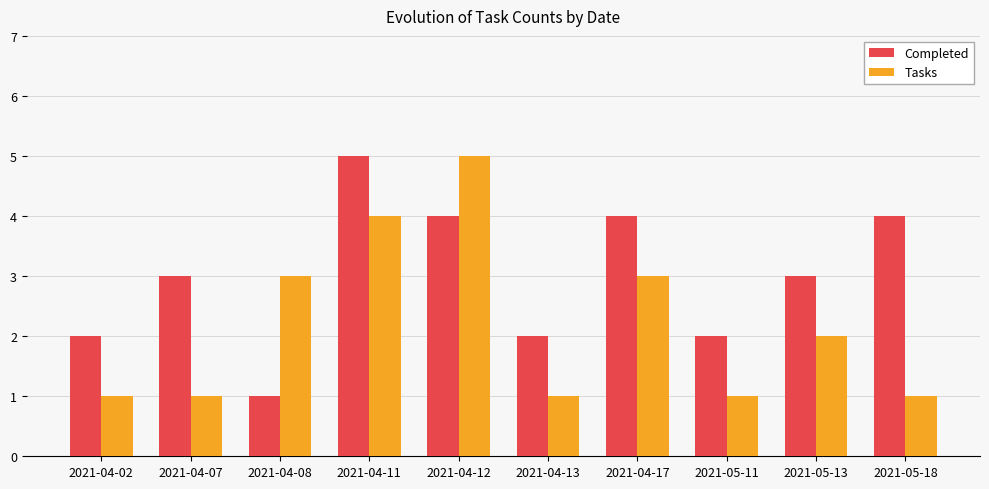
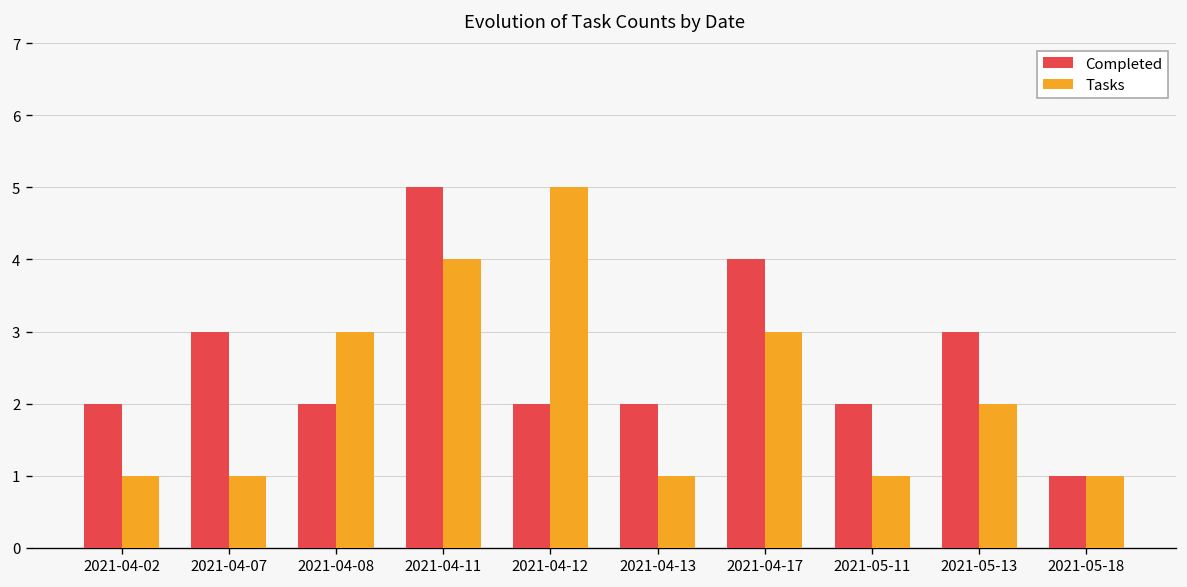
  {
    "Completed": {
      "2021-04-02": 2,
      "2021-04-07": 3,
-     "2021-04-08": 1,
+     "2021-04-08": 2,
      "2021-04-11": 5,
-     "2021-04-12": 4,
+     "2021-04-12": 2,
      "2021-04-13": 2,
      "2021-04-17": 4,
      "2021-05-11": 2,
      "2021-05-13": 3,
-     "2021-05-18": 4
+     "2021-05-18": 1
    },
    "Tasks": {
      "2021-04-02": 1,
      "2021-04-07": 1,
      "2021-04-08": 3,
      "2021-04-11": 4,
      "2021-04-12": 5,
      "2021-04-13": 1,
      "2021-04-17": 3,
      "2021-05-11": 1,
      "2021-05-13": 2,
      "2021-05-18": 1
    }
  }
